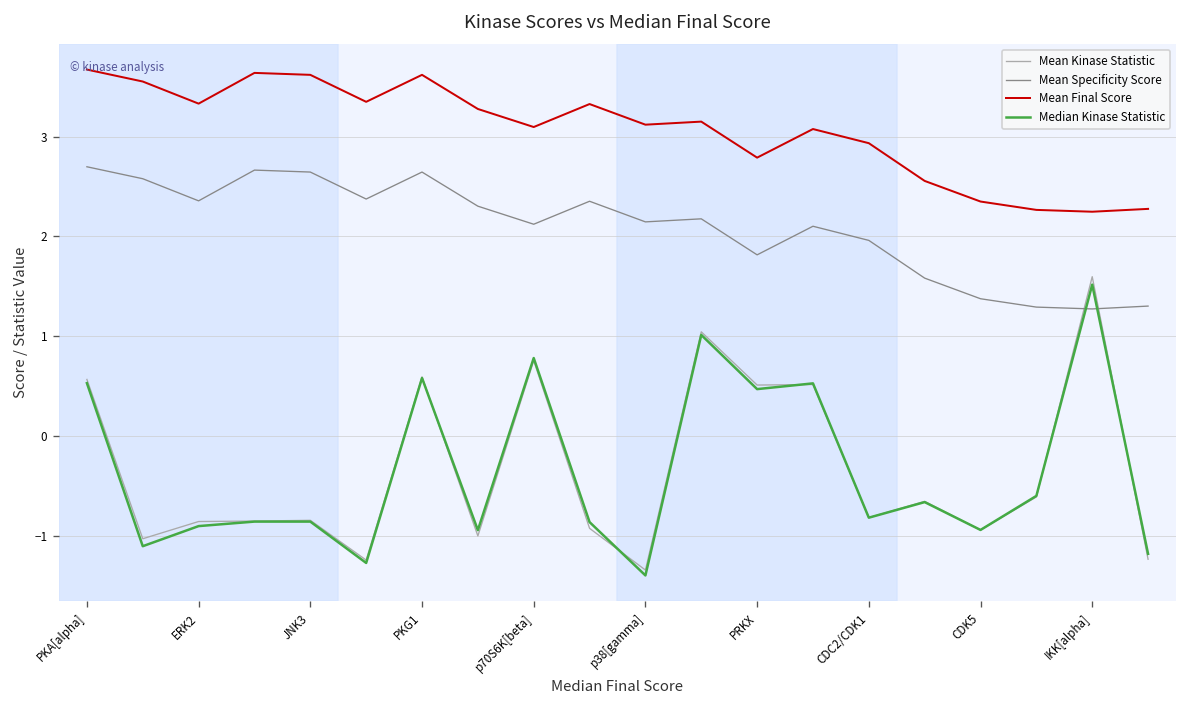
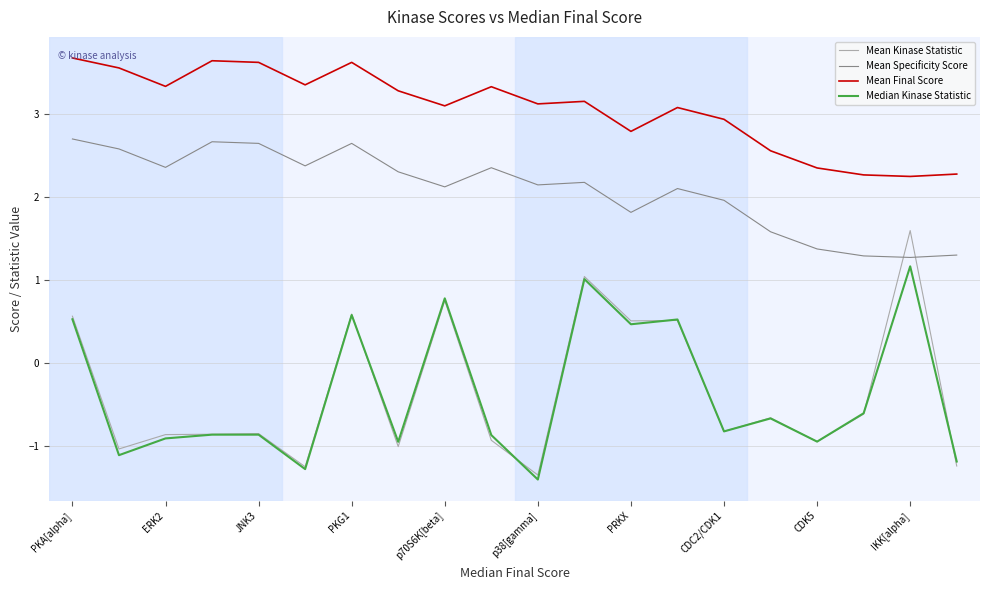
  {
    "Mean Final Score": {
      "PKA[alpha]": 3.7,
      "ERK2": 3.3,
      "JNK3": 3.6,
      "PKG1": 3.6,
      "p70S6K[beta]": 3.1,
      "p38[gamma]": 3.1,
      "PRKX": 2.8,
      "CDC2/CDK1": 2.9,
      "CDK5": 2.4,
      "IKK[alpha]": 2.2
    },
    "Median Kinase Statistic": {
      "PKA[alpha]": 0.5,
      "ERK2": -0.9,
      "p38[gamma]": -1.4,
      "PRKX": 0.5,
-     "IKK[alpha]": 1.5
+     "IKK[alpha]": 1.2
    }
  }
